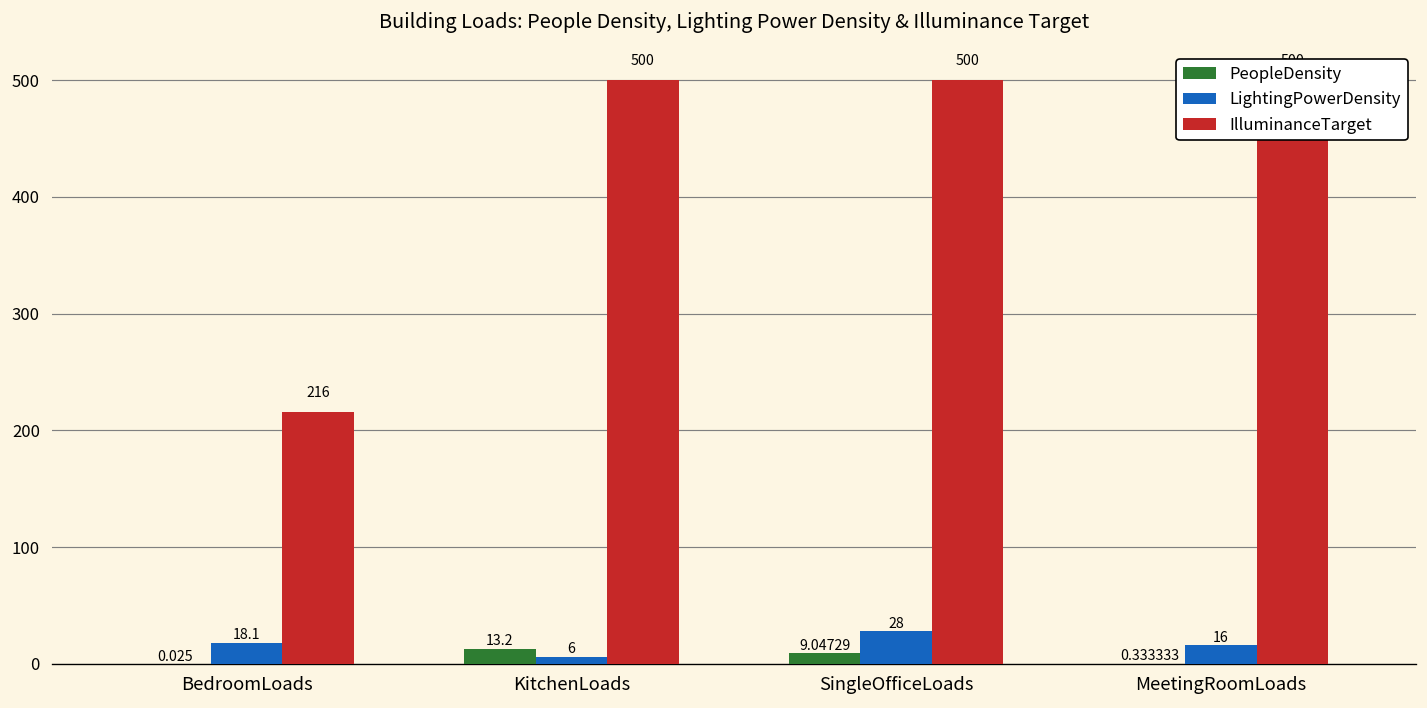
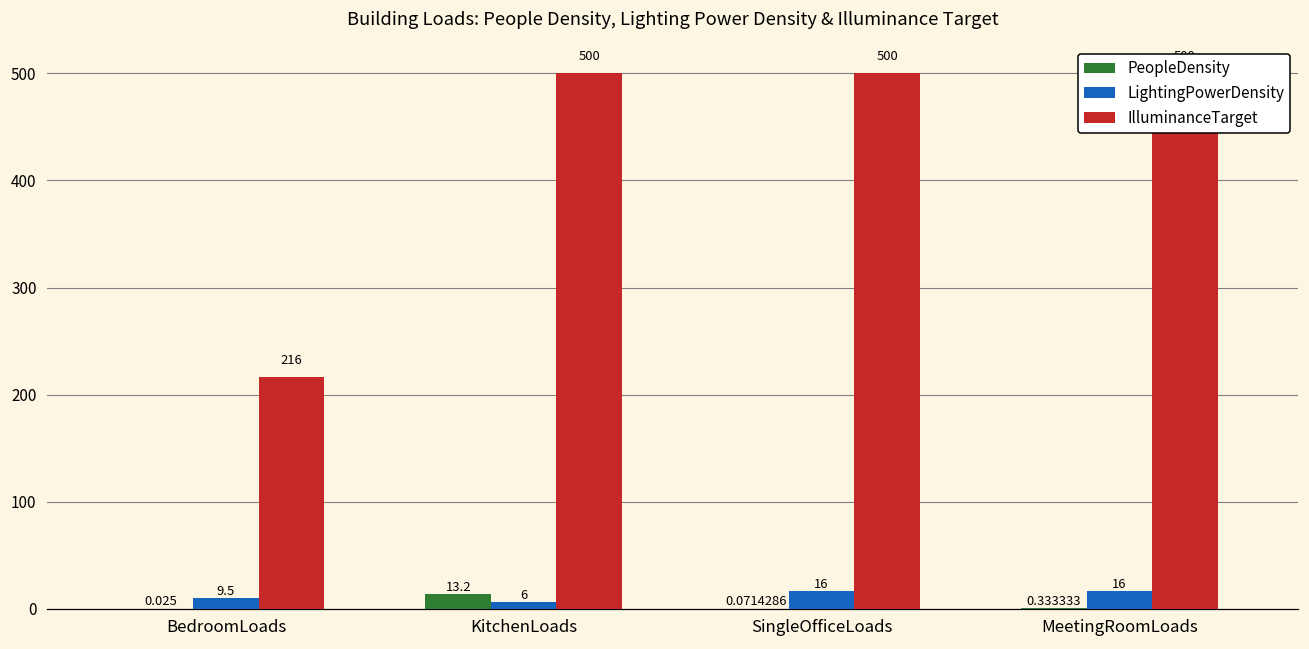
  {
    "PeopleDensity": {
      "BedroomLoads": 0.025,
      "KitchenLoads": 13.2,
-     "SingleOfficeLoads": 9.04729,
+     "SingleOfficeLoads": 0.0714286,
      "MeetingRoomLoads": 0.333333
    },
    "LightingPowerDensity": {
-     "BedroomLoads": 18.1,
+     "BedroomLoads": 9.5,
      "KitchenLoads": 6,
-     "SingleOfficeLoads": 28,
+     "SingleOfficeLoads": 16,
      "MeetingRoomLoads": 16
    },
    "IlluminanceTarget": {
      "BedroomLoads": 216,
      "KitchenLoads": 500,
      "SingleOfficeLoads": 500
    }
  }
